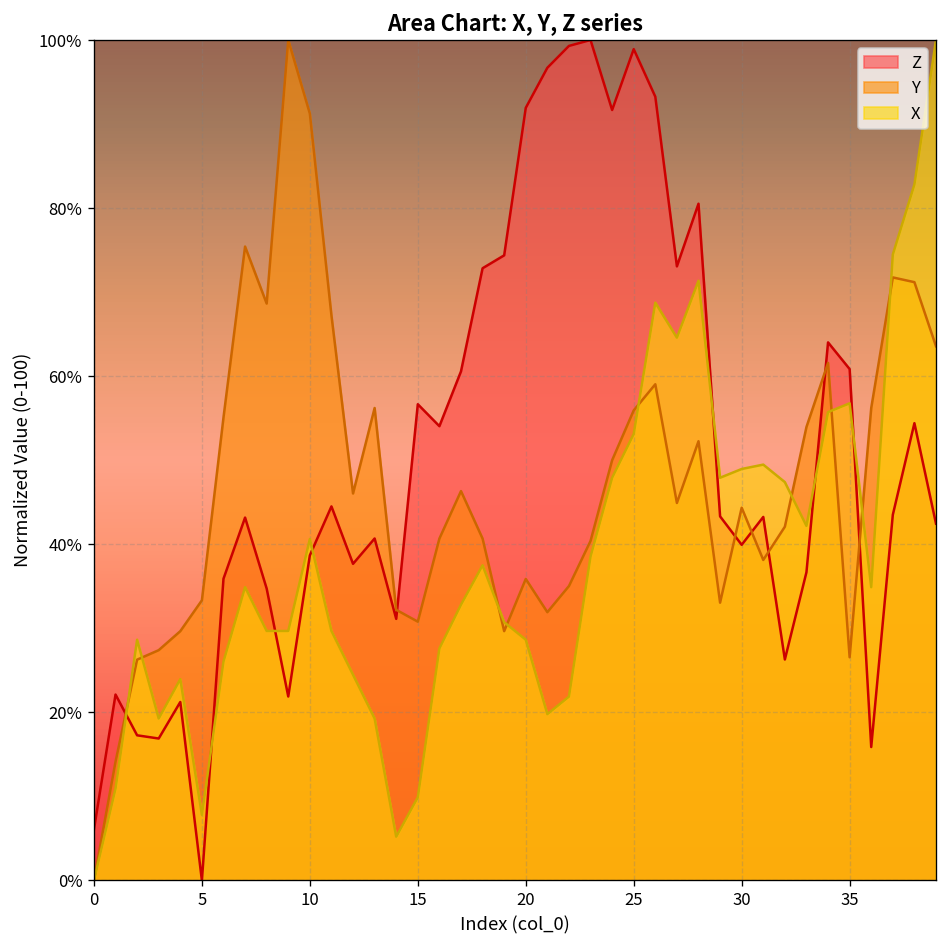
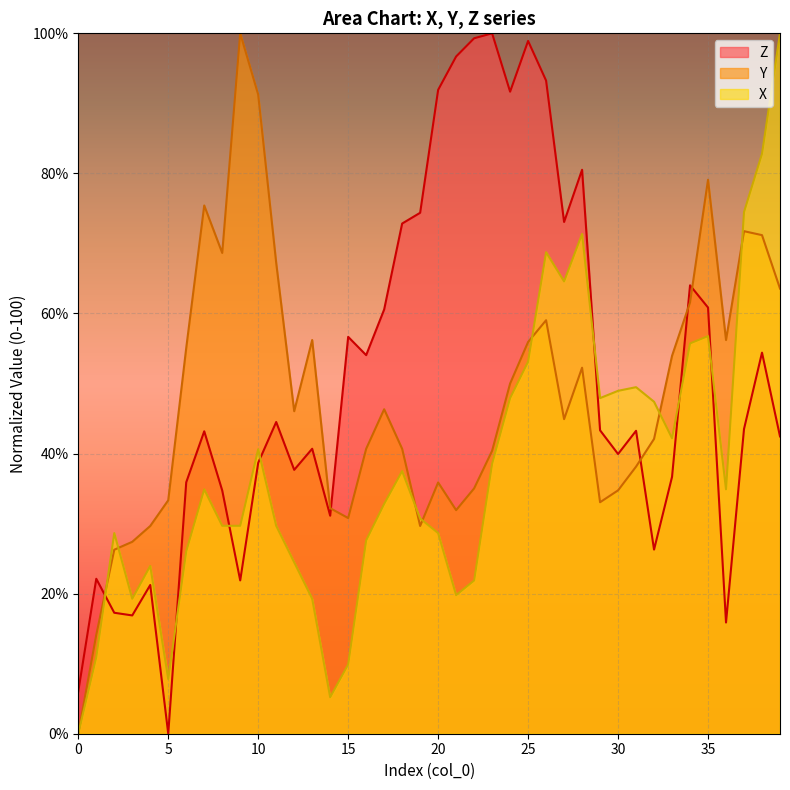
  {
    "Z": {
      "0": "6%",
      "5": "0%",
      "10": "39%",
      "15": "57%",
      "20": "92%",
      "25": "99%",
      "30": "40%",
      "35": "61%"
    },
    "Y": {
      "5": "33%",
      "10": "91%",
      "15": "31%",
      "20": "36%",
      "25": "56%",
-     "30": "44%",
-     "35": "27%"
+     "30": "35%",
+     "35": "79%"
    },
    "X": {
      "5": "8%",
      "10": "41%",
      "15": "10%",
      "20": "29%",
      "25": "53%",
      "30": "49%",
      "35": "57%"
    }
  }
